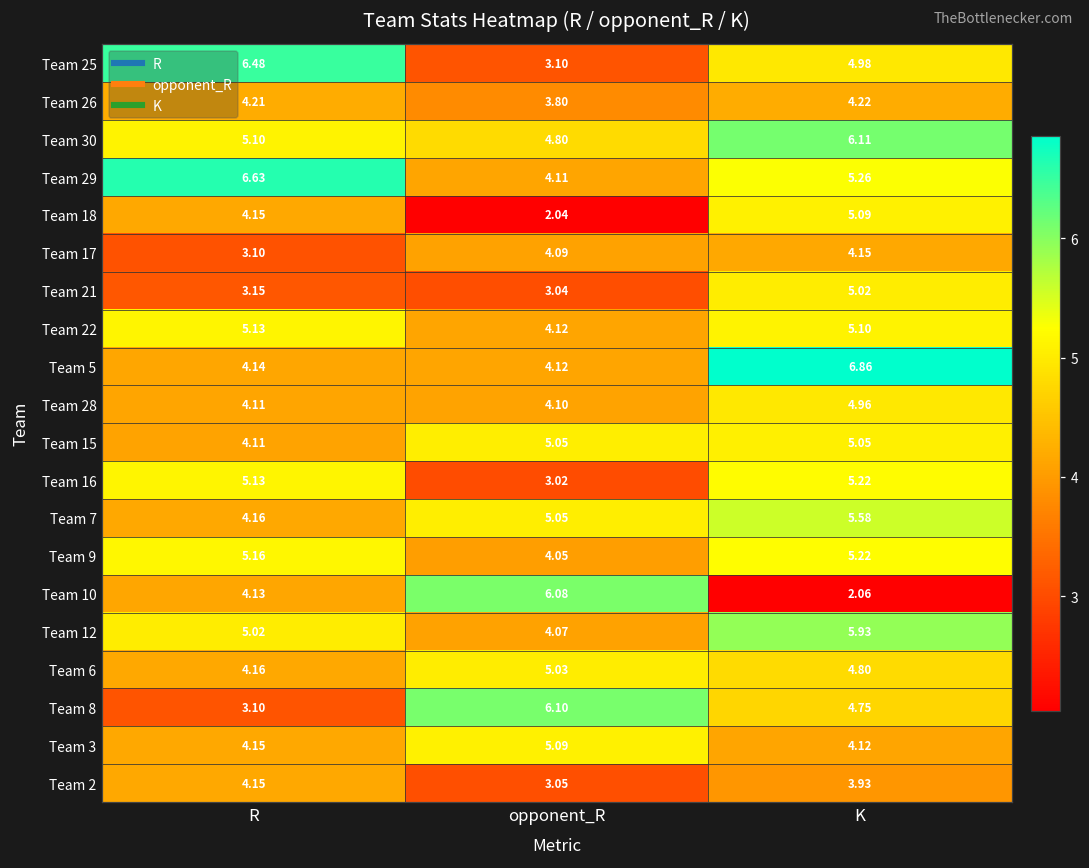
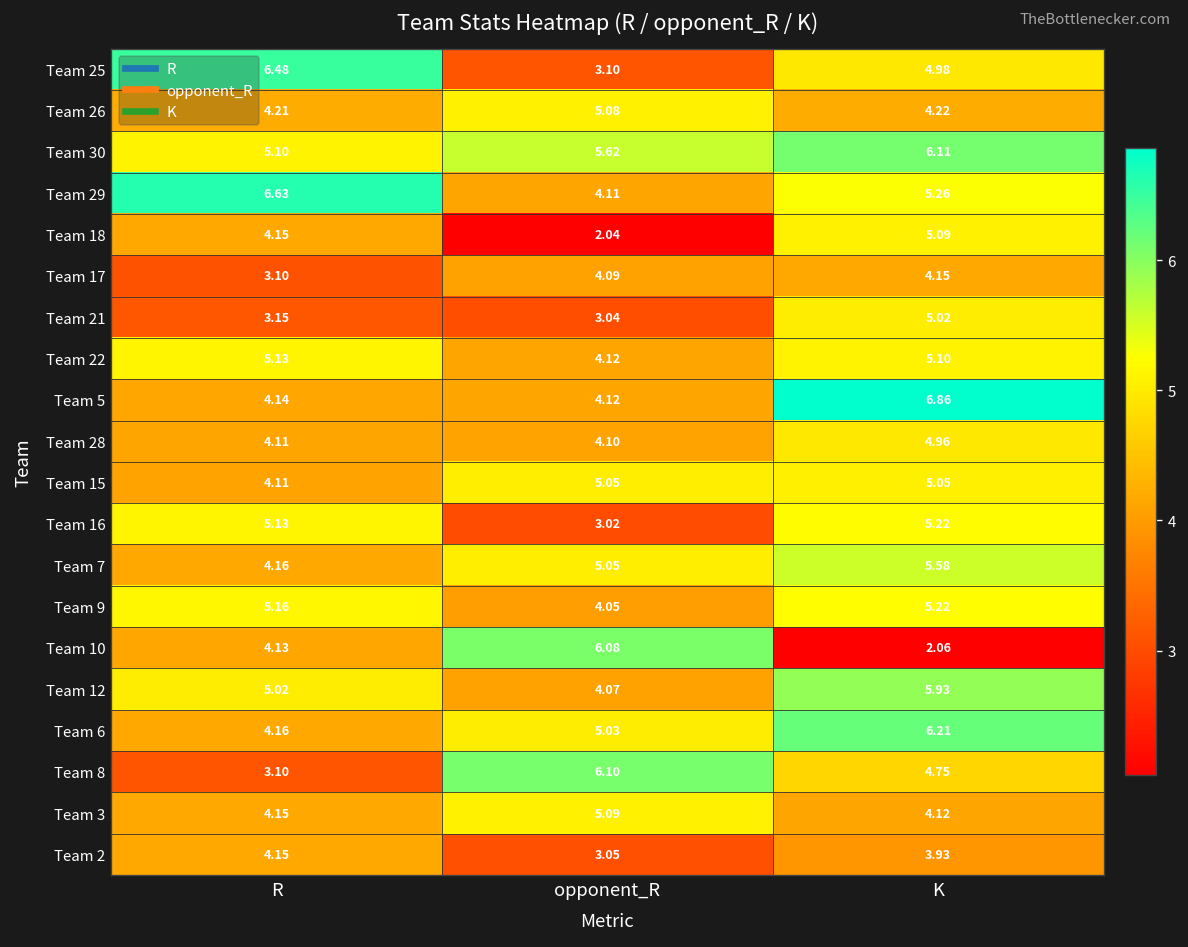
  {
    "Team 25": {
      "R": 6.48,
      "opponent_R": 3.10,
      "K": 4.98
    },
    "Team 26": {
      "R": 4.21,
-     "opponent_R": 3.80,
+     "opponent_R": 5.08,
      "K": 4.22
    },
    "Team 30": {
      "R": 5.10,
-     "opponent_R": 4.80,
+     "opponent_R": 5.62,
      "K": 6.11
    },
    "Team 29": {
      "R": 6.63,
      "opponent_R": 4.11,
      "K": 5.26
    },
    "Team 18": {
      "R": 4.15,
      "opponent_R": 2.04,
      "K": 5.09
    },
    "Team 17": {
      "R": 3.10,
      "opponent_R": 4.09,
      "K": 4.15
    },
    "Team 21": {
      "R": 3.15,
      "opponent_R": 3.04,
      "K": 5.02
    },
    "Team 22": {
      "R": 5.13,
      "opponent_R": 4.12,
      "K": 5.10
    },
    "Team 5": {
      "R": 4.14,
      "opponent_R": 4.12,
      "K": 6.86
    },
    "Team 28": {
      "R": 4.11,
      "opponent_R": 4.10,
      "K": 4.96
    },
    "Team 15": {
      "R": 4.11,
      "opponent_R": 5.05,
      "K": 5.05
    },
    "Team 16": {
      "R": 5.13,
      "opponent_R": 3.02,
      "K": 5.22
    },
    "Team 7": {
      "R": 4.16,
      "opponent_R": 5.05,
      "K": 5.58
    },
    "Team 9": {
      "R": 5.16,
      "opponent_R": 4.05,
      "K": 5.22
    },
    "Team 10": {
      "R": 4.13,
      "opponent_R": 6.08,
      "K": 2.06
    },
    "Team 12": {
      "R": 5.02,
      "opponent_R": 4.07,
      "K": 5.93
    },
    "Team 6": {
      "R": 4.16,
      "opponent_R": 5.03,
-     "K": 4.80
+     "K": 6.21
    },
    "Team 8": {
      "R": 3.10,
      "opponent_R": 6.10,
      "K": 4.75
    },
    "Team 3": {
      "R": 4.15,
      "opponent_R": 5.09,
      "K": 4.12
    },
    "Team 2": {
      "R": 4.15,
      "opponent_R": 3.05,
      "K": 3.93
    }
  }
